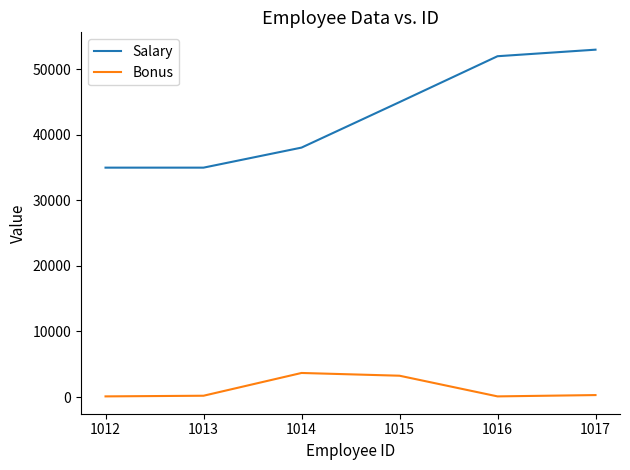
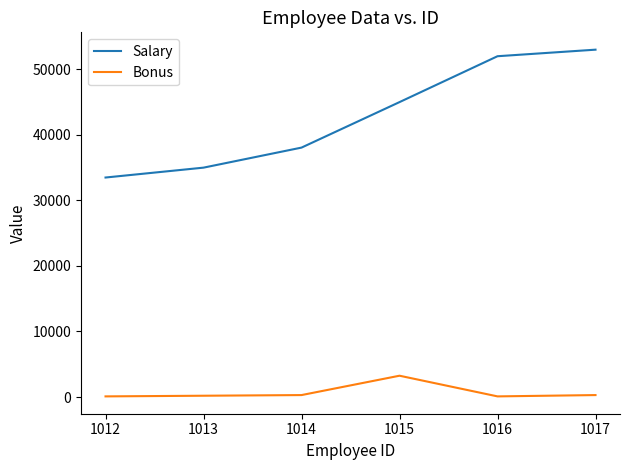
  {
    "Salary": {
-     "1012": 35000,
+     "1012": 33000,
      "1013": 35000,
      "1014": 38000,
      "1015": 45000,
      "1016": 52000,
      "1017": 53000
    },
    "Bonus": {
      "1012": 0,
      "1013": 0,
-     "1014": 4000,
+     "1014": 0,
      "1015": 3000,
      "1016": 0,
      "1017": 0
    }
  }
